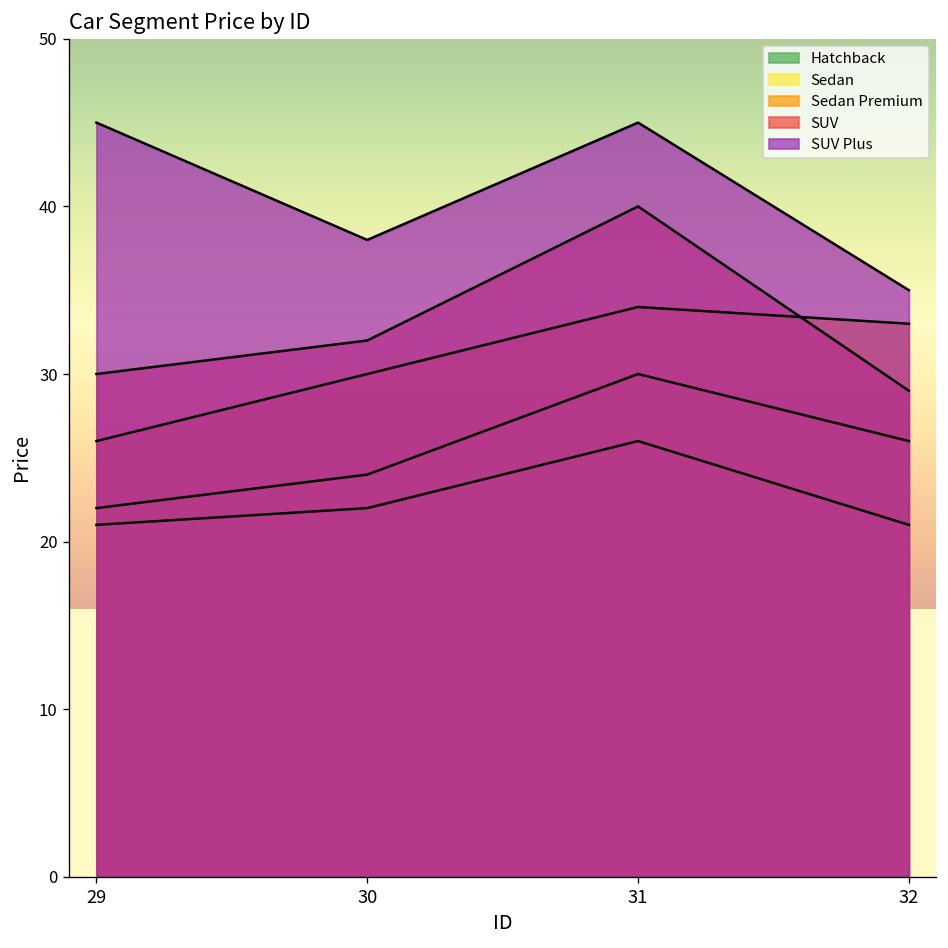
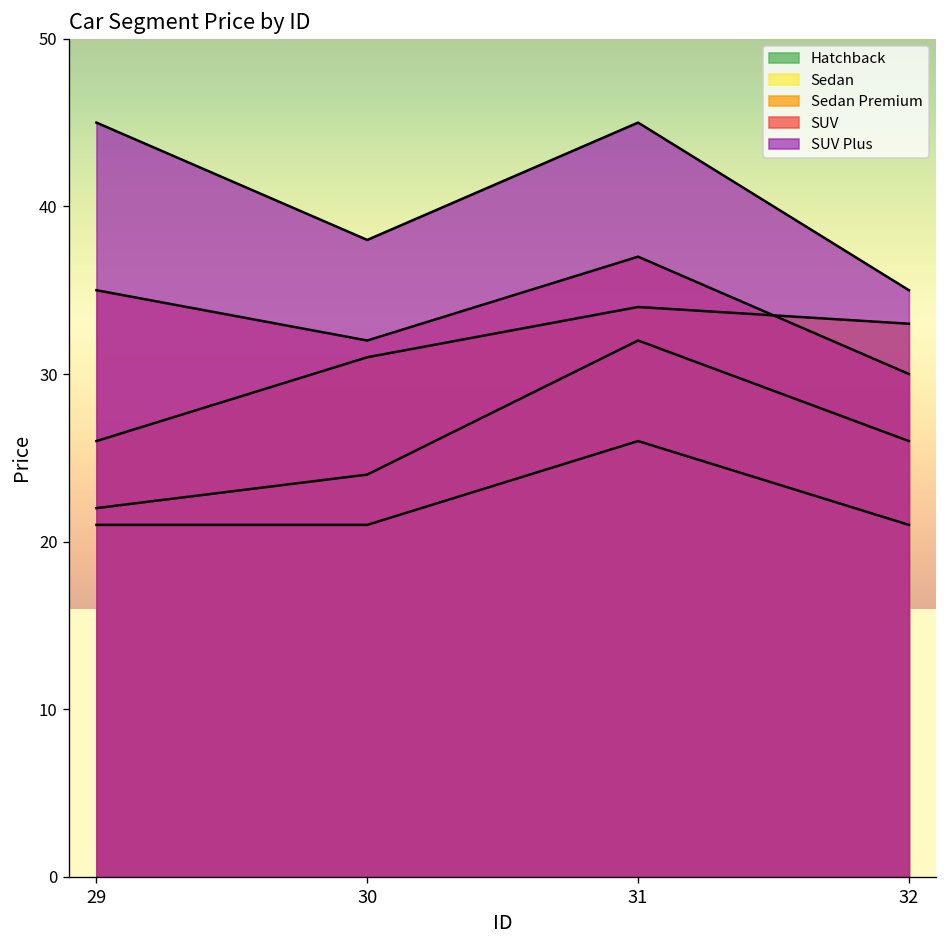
  {
    "Hatchback": {
      "29": 21,
-     "30": 22,
+     "30": 21,
      "31": 26,
      "32": 21
    },
    "Sedan": {
      "29": 22,
      "30": 24,
-     "31": 30,
+     "31": 32,
      "32": 26
    },
    "Sedan Premium": {
      "29": 26,
-     "30": 30,
+     "30": 31,
      "31": 34,
      "32": 33
    },
    "SUV": {
-     "29": 30,
+     "29": 35,
      "30": 32,
-     "31": 40,
-     "32": 29
+     "31": 37,
+     "32": 30
    },
    "SUV Plus": {
      "29": 45,
      "30": 38,
      "31": 45,
      "32": 35
    }
  }
